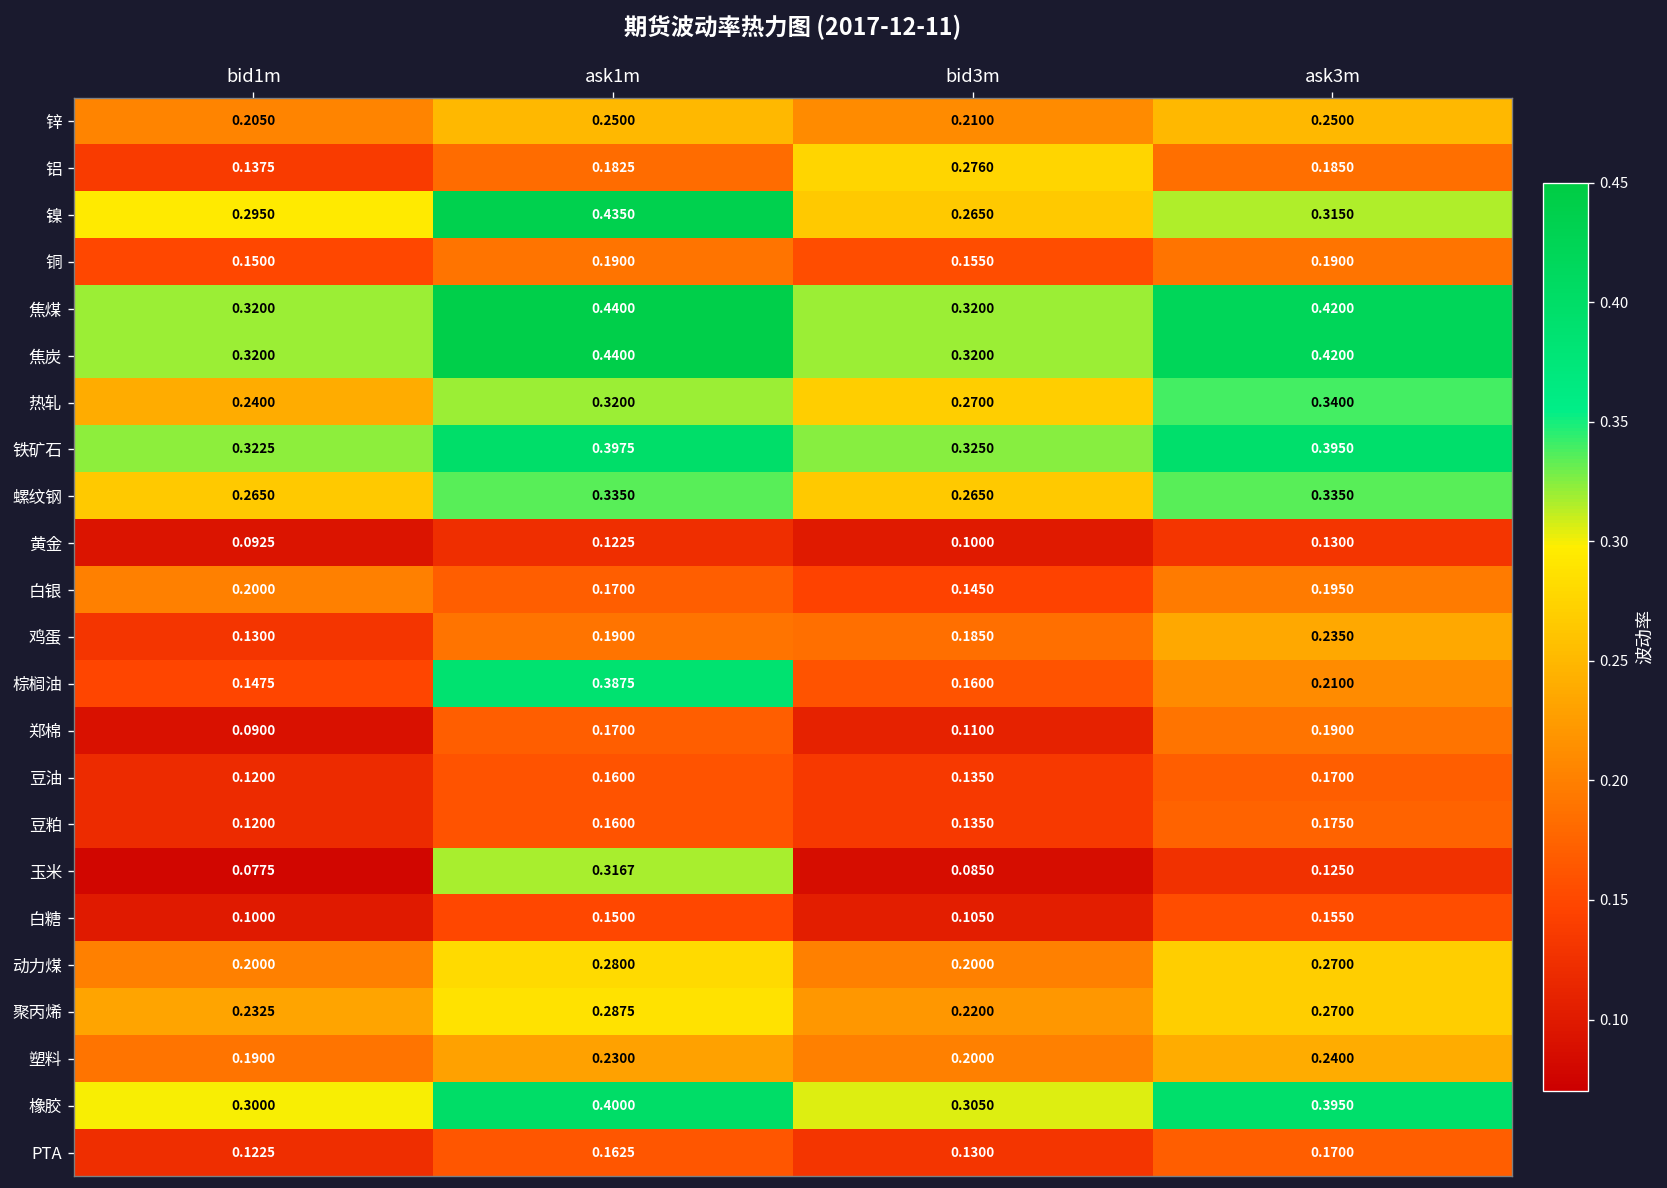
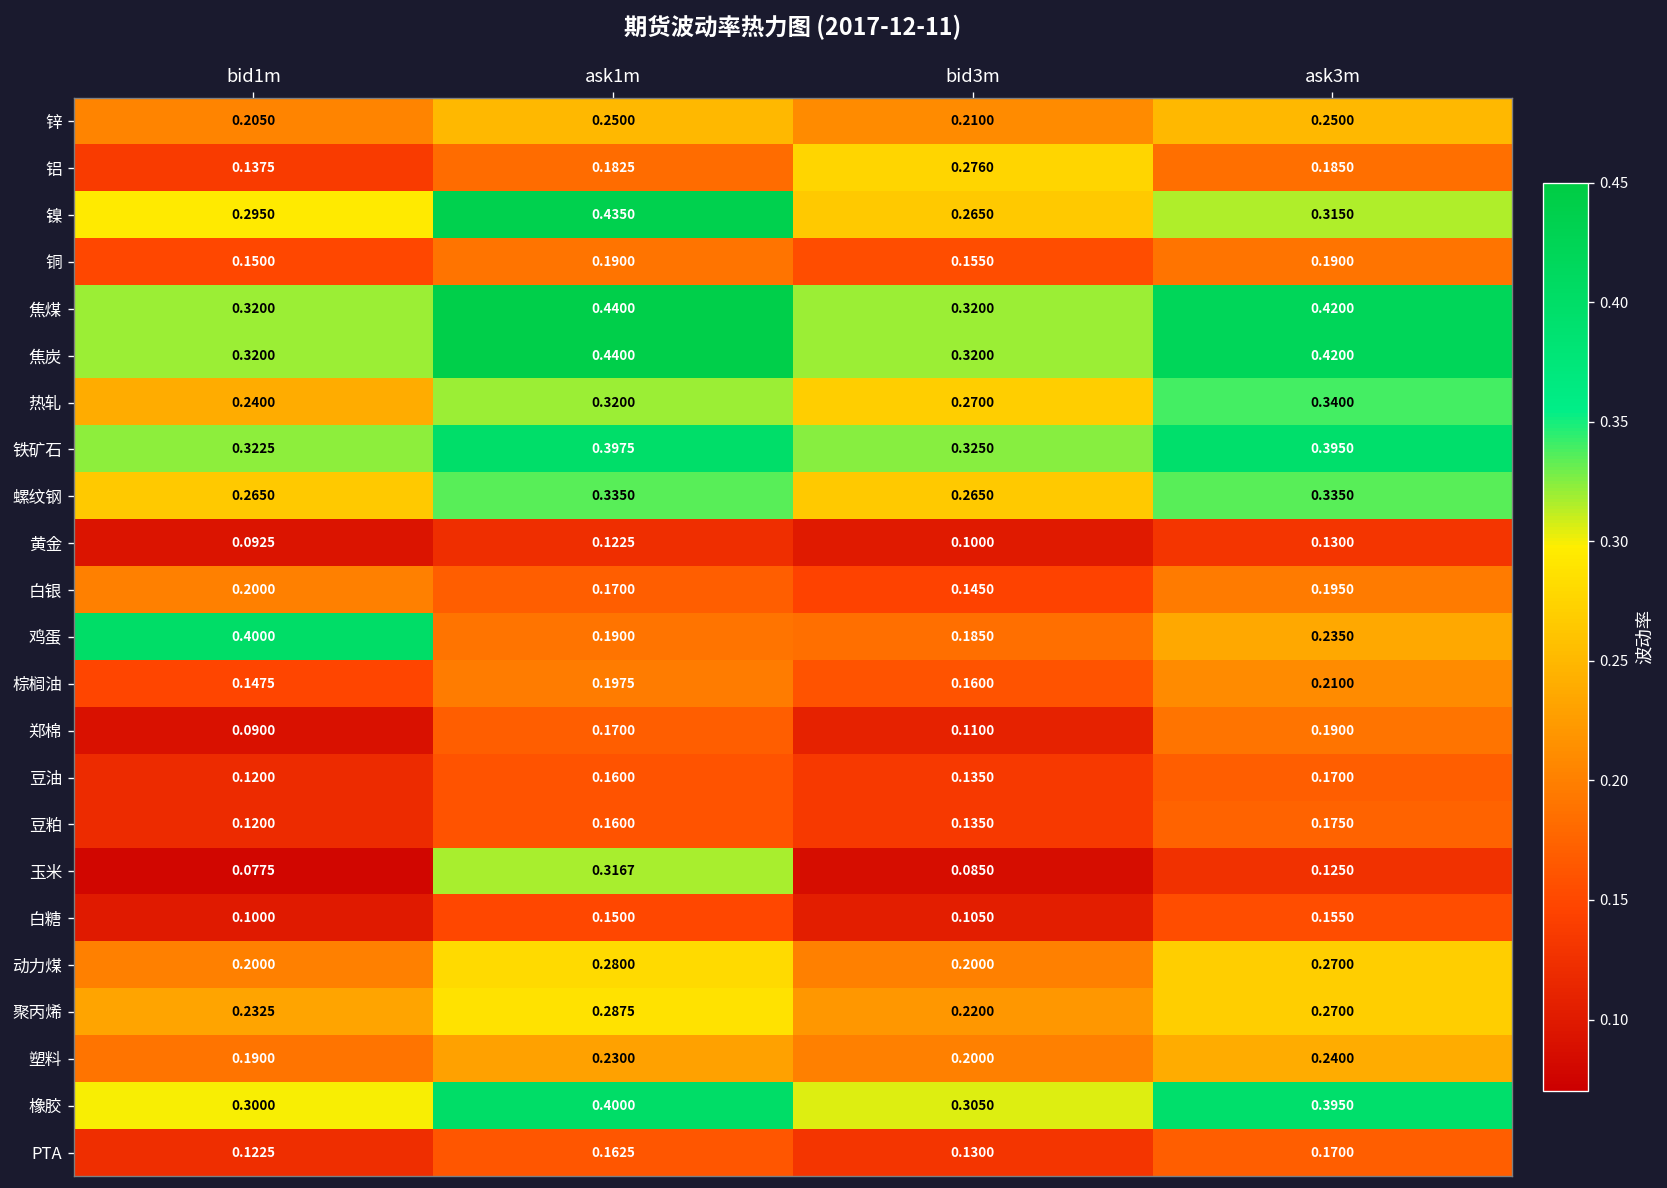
  {
    "锌": {
      "bid1m": 0.2050,
      "ask1m": 0.2500,
      "bid3m": 0.2100,
      "ask3m": 0.2500
    },
    "铝": {
      "bid1m": 0.1375,
      "ask1m": 0.1825,
      "bid3m": 0.2760,
      "ask3m": 0.1850
    },
    "镍": {
      "bid1m": 0.2950,
      "ask1m": 0.4350,
      "bid3m": 0.2650,
      "ask3m": 0.3150
    },
    "铜": {
      "bid1m": 0.1500,
      "ask1m": 0.1900,
      "bid3m": 0.1550,
      "ask3m": 0.1900
    },
    "焦煤": {
      "bid1m": 0.3200,
      "ask1m": 0.4400,
      "bid3m": 0.3200,
      "ask3m": 0.4200
    },
    "焦炭": {
      "bid1m": 0.3200,
      "ask1m": 0.4400,
      "bid3m": 0.3200,
      "ask3m": 0.4200
    },
    "热轧": {
      "bid1m": 0.2400,
      "ask1m": 0.3200,
      "bid3m": 0.2700,
      "ask3m": 0.3400
    },
    "铁矿石": {
      "bid1m": 0.3225,
      "ask1m": 0.3975,
      "bid3m": 0.3250,
      "ask3m": 0.3950
    },
    "螺纹钢": {
      "bid1m": 0.2650,
      "ask1m": 0.3350,
      "bid3m": 0.2650,
      "ask3m": 0.3350
    },
    "黄金": {
      "bid1m": 0.0925,
      "ask1m": 0.1225,
      "bid3m": 0.1000,
      "ask3m": 0.1300
    },
    "白银": {
      "bid1m": 0.2000,
      "ask1m": 0.1700,
      "bid3m": 0.1450,
      "ask3m": 0.1950
    },
    "鸡蛋": {
-     "bid1m": 0.1300,
+     "bid1m": 0.4000,
      "ask1m": 0.1900,
      "bid3m": 0.1850,
      "ask3m": 0.2350
    },
    "棕榈油": {
      "bid1m": 0.1475,
-     "ask1m": 0.3875,
+     "ask1m": 0.1975,
      "bid3m": 0.1600,
      "ask3m": 0.2100
    },
    "郑棉": {
      "bid1m": 0.0900,
      "ask1m": 0.1700,
      "bid3m": 0.1100,
      "ask3m": 0.1900
    },
    "豆油": {
      "bid1m": 0.1200,
      "ask1m": 0.1600,
      "bid3m": 0.1350,
      "ask3m": 0.1700
    },
    "豆粕": {
      "bid1m": 0.1200,
      "ask1m": 0.1600,
      "bid3m": 0.1350,
      "ask3m": 0.1750
    },
    "玉米": {
      "bid1m": 0.0775,
      "ask1m": 0.3167,
      "bid3m": 0.0850,
      "ask3m": 0.1250
    },
    "白糖": {
      "bid1m": 0.1000,
      "ask1m": 0.1500,
      "bid3m": 0.1050,
      "ask3m": 0.1550
    },
    "动力煤": {
      "bid1m": 0.2000,
      "ask1m": 0.2800,
      "bid3m": 0.2000,
      "ask3m": 0.2700
    },
    "聚丙烯": {
      "bid1m": 0.2325,
      "ask1m": 0.2875,
      "bid3m": 0.2200,
      "ask3m": 0.2700
    },
    "塑料": {
      "bid1m": 0.1900,
      "ask1m": 0.2300,
      "bid3m": 0.2000,
      "ask3m": 0.2400
    },
    "橡胶": {
      "bid1m": 0.3000,
      "ask1m": 0.4000,
      "bid3m": 0.3050,
      "ask3m": 0.3950
    },
    "PTA": {
      "bid1m": 0.1225,
      "ask1m": 0.1625,
      "bid3m": 0.1300,
      "ask3m": 0.1700
    }
  }
